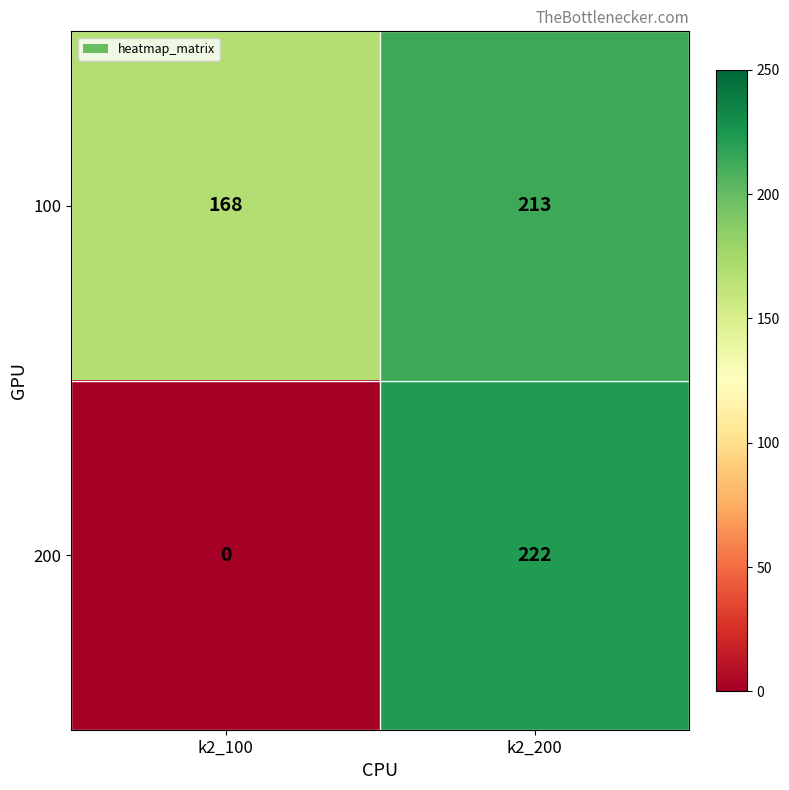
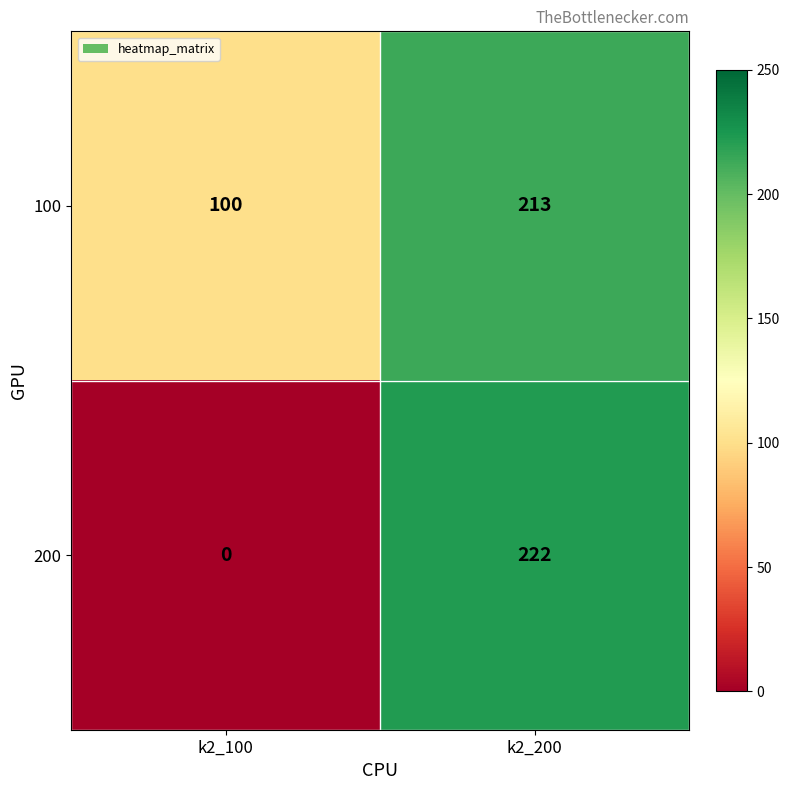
  {
    "100": {
-     "k2_100": 168,
+     "k2_100": 100,
      "k2_200": 213
    },
    "200": {
      "k2_100": 0,
      "k2_200": 222
    }
  }
